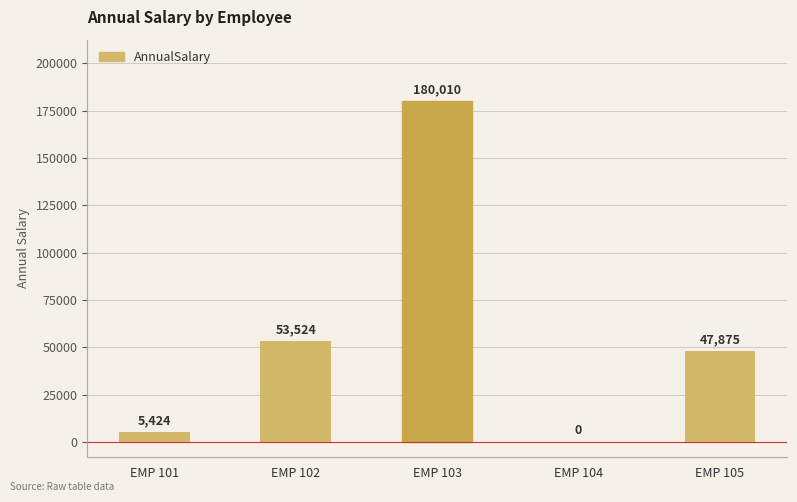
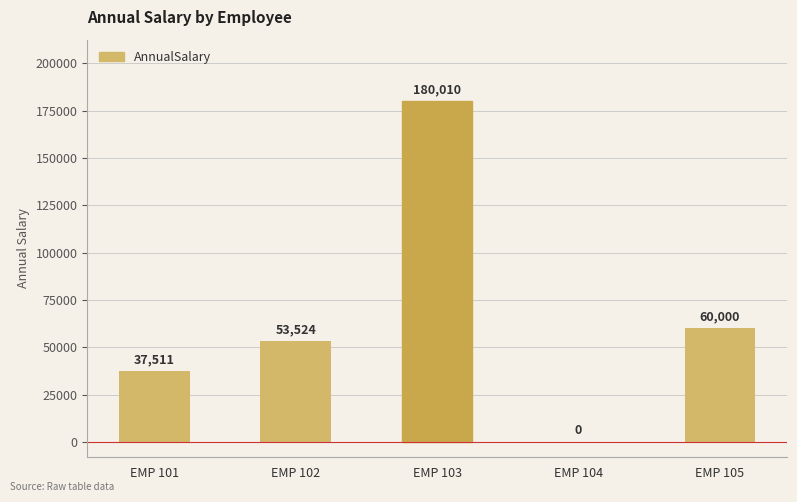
  {
-   "EMP 101": "5,424",
+   "EMP 101": "37,511",
    "EMP 102": "53,524",
    "EMP 103": "180,010",
    "EMP 104": "0",
-   "EMP 105": "47,875"
+   "EMP 105": "60,000"
  }
